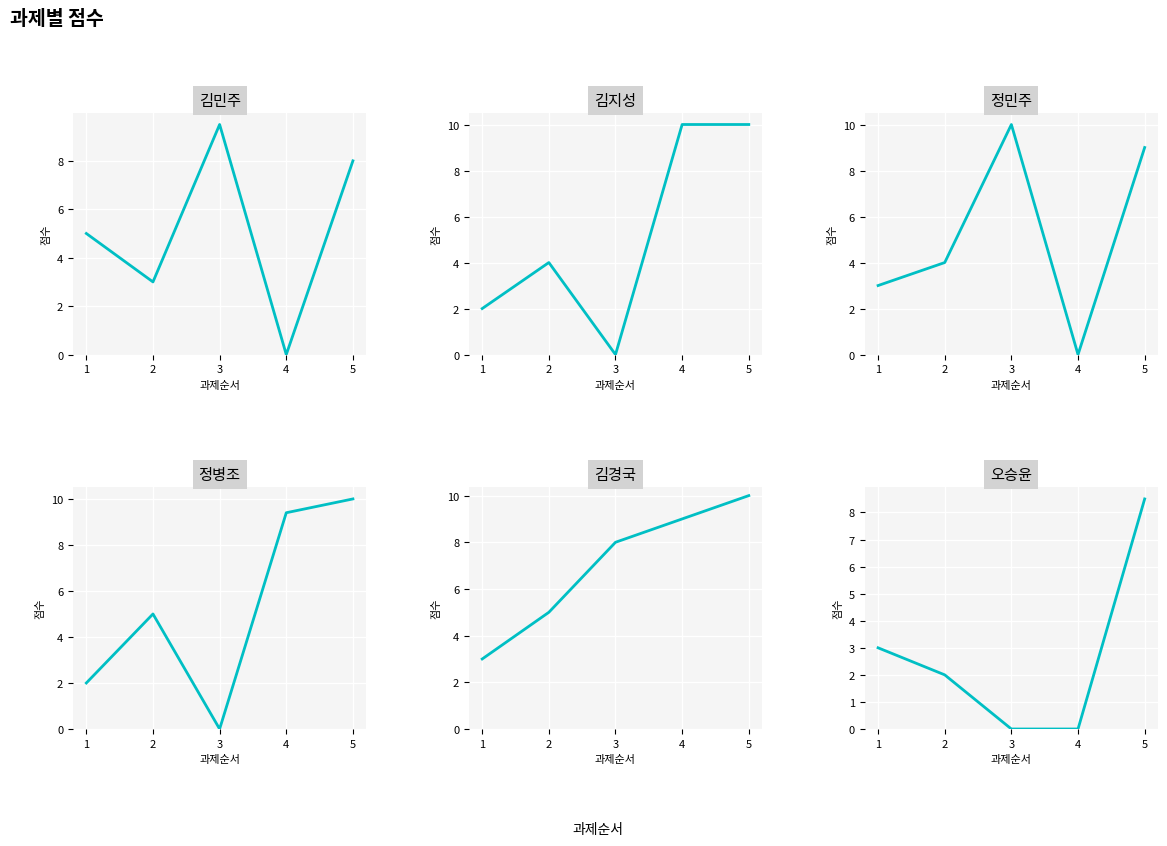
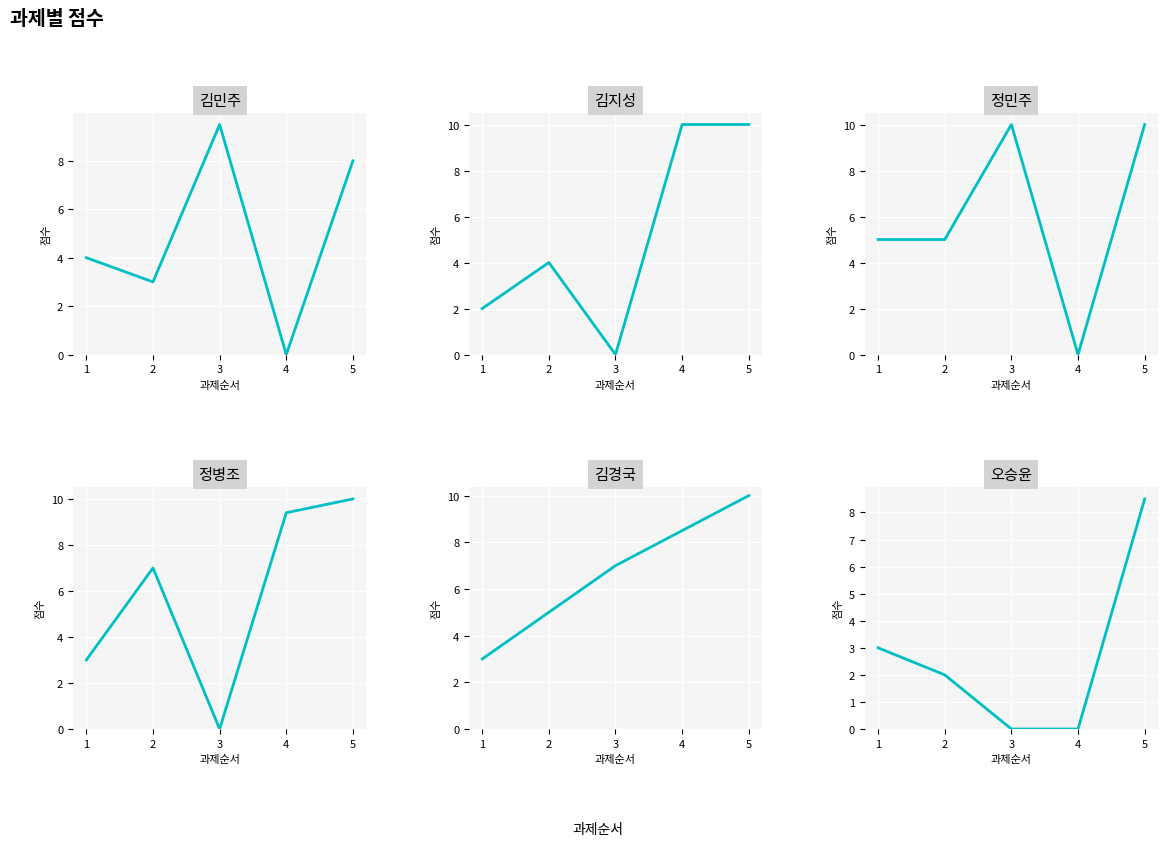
  {
    "김민주": {
-     "1": 5,
+     "1": 4,
      "2": 3,
      "3": 9.5,
      "4": 0,
      "5": 8
    },
    "김지성": {
      "1": 2.0,
      "2": 4.0,
      "3": 0.0,
      "4": 10.0,
      "5": 10.0
    },
    "정민주": {
-     "1": 3,
-     "2": 4,
+     "1": 5,
+     "2": 5,
      "3": 10,
      "4": 0,
-     "5": 9
+     "5": 10
    },
    "정병조": {
-     "1": 2,
-     "2": 5,
+     "1": 3,
+     "2": 7,
      "3": 0,
      "4": 9.4,
      "5": 10
    },
    "김경국": {
      "1": 3.0,
      "2": 5.0,
-     "3": 8,
-     "4": 9.0,
+     "3": 7,
+     "4": 8.5,
      "5": 10.0
    },
    "오승윤": {
      "1": 3.0,
      "2": 2.0,
      "3": 0.0,
      "4": 0.0,
      "5": 8.5
    }
  }
